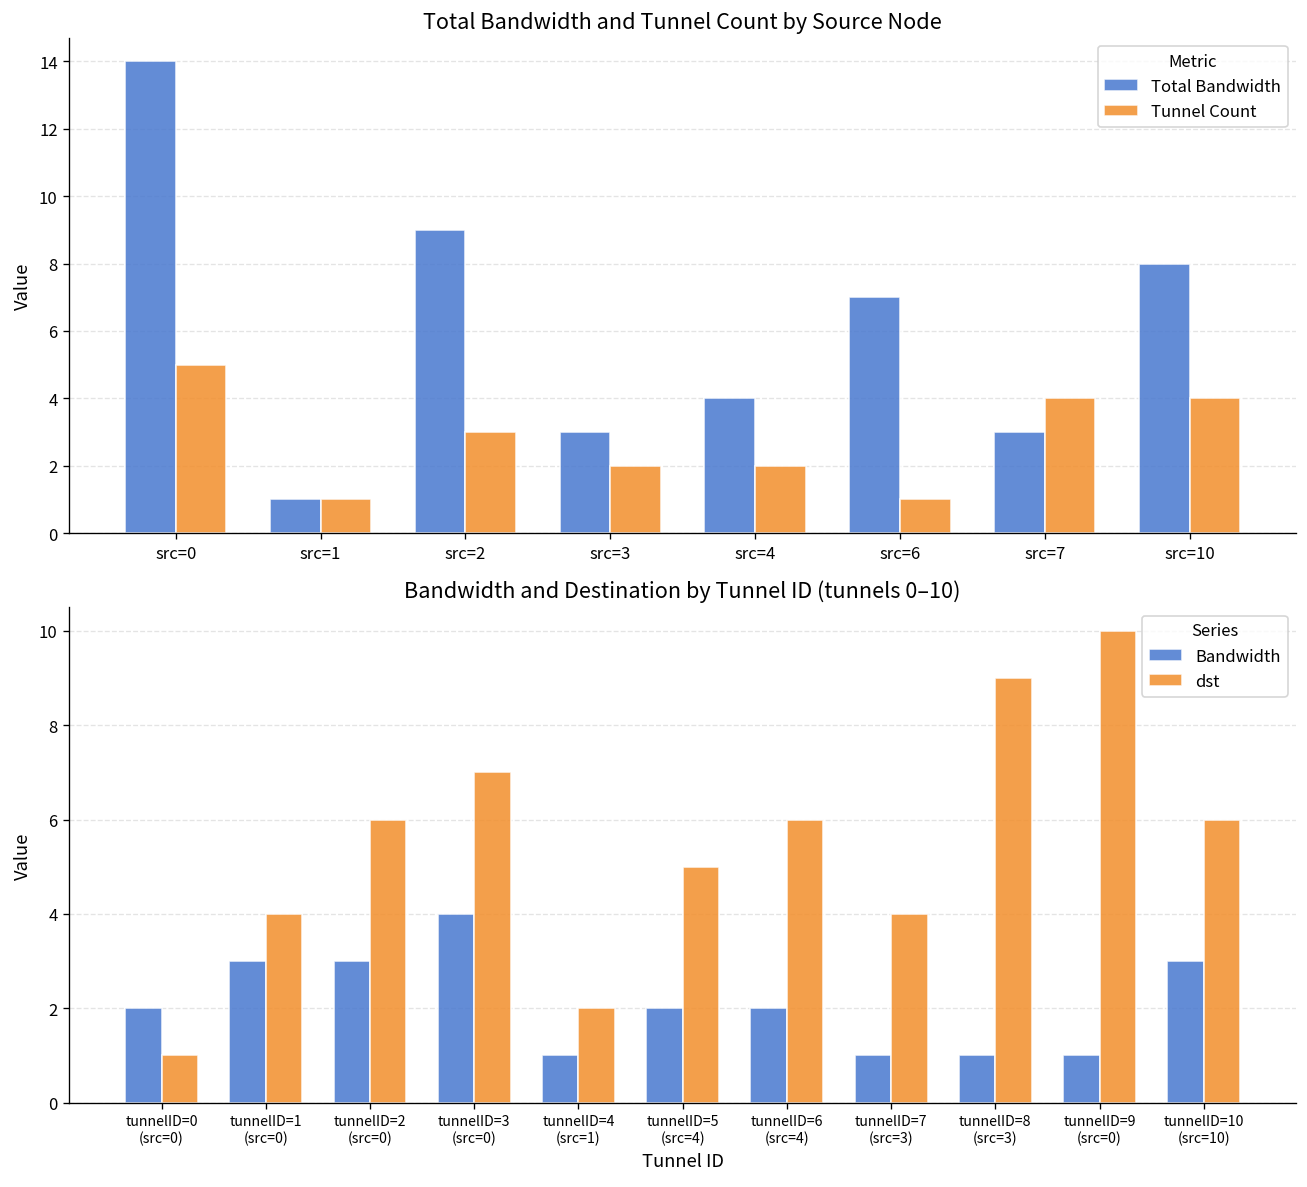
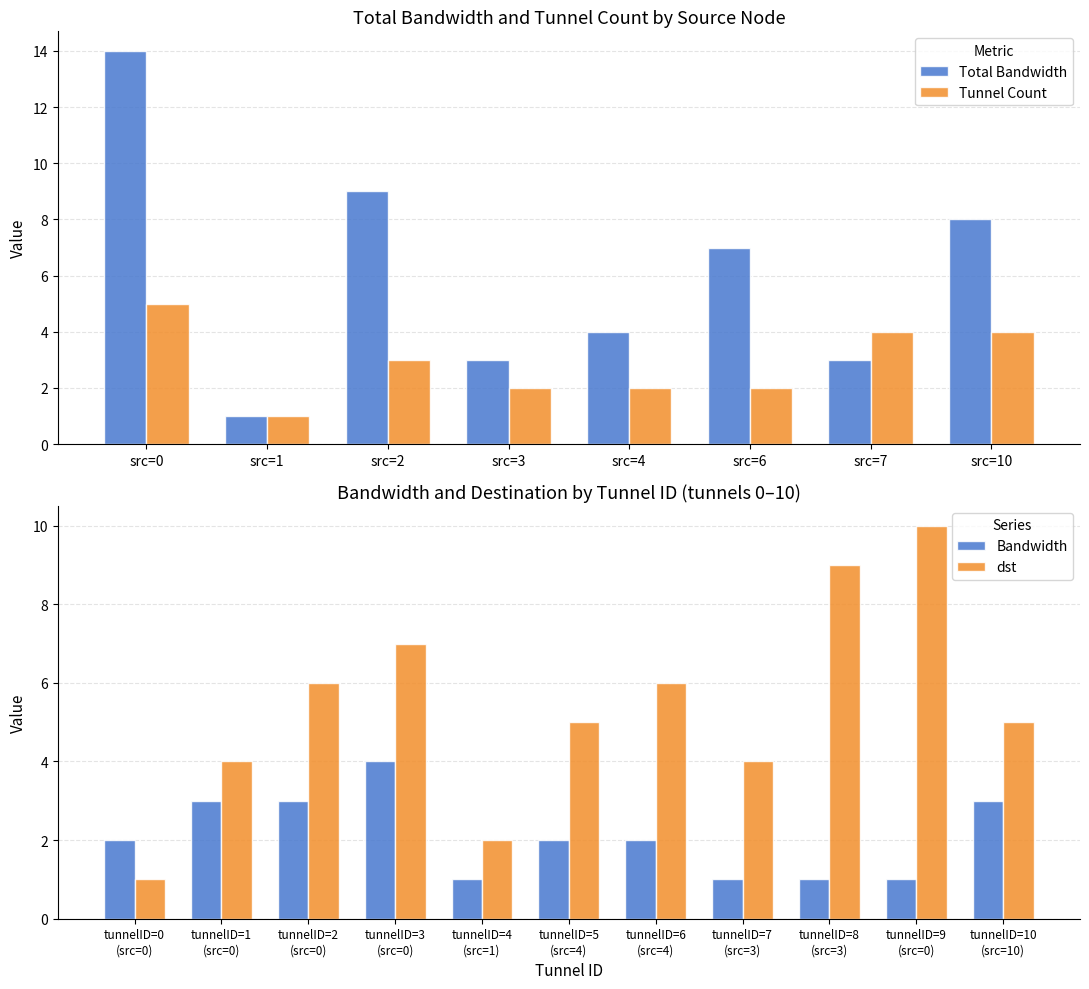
  {
    "Total Bandwidth and Tunnel Count by Source Node": {
      "Total Bandwidth": {
        "src=0": 14,
        "src=1": 1,
        "src=2": 9,
        "src=3": 3,
        "src=4": 4,
        "src=6": 7,
        "src=7": 3,
        "src=10": 8
      },
      "Tunnel Count": {
        "src=0": 5,
        "src=1": 1,
        "src=2": 3,
        "src=3": 2,
        "src=4": 2,
-       "src=6": 1,
+       "src=6": 2,
        "src=7": 4,
        "src=10": 4
      }
    },
    "Bandwidth and Destination by Tunnel ID (tunnels 0–10)": {
      "Bandwidth": {
        "tunnelID=0 (src=0)": 2,
        "tunnelID=1 (src=0)": 3,
        "tunnelID=2 (src=0)": 3,
        "tunnelID=3 (src=0)": 4,
        "tunnelID=4 (src=1)": 1,
        "tunnelID=5 (src=4)": 2,
        "tunnelID=6 (src=4)": 2,
        "tunnelID=7 (src=3)": 1,
        "tunnelID=8 (src=3)": 1,
        "tunnelID=9 (src=0)": 1,
        "tunnelID=10 (src=10)": 3
      },
      "dst": {
        "tunnelID=0 (src=0)": 1,
        "tunnelID=1 (src=0)": 4,
        "tunnelID=2 (src=0)": 6,
        "tunnelID=3 (src=0)": 7,
        "tunnelID=4 (src=1)": 2,
        "tunnelID=5 (src=4)": 5,
        "tunnelID=6 (src=4)": 6,
        "tunnelID=7 (src=3)": 4,
        "tunnelID=8 (src=3)": 9,
        "tunnelID=9 (src=0)": 10,
-       "tunnelID=10 (src=10)": 6
+       "tunnelID=10 (src=10)": 5
      }
    }
  }
